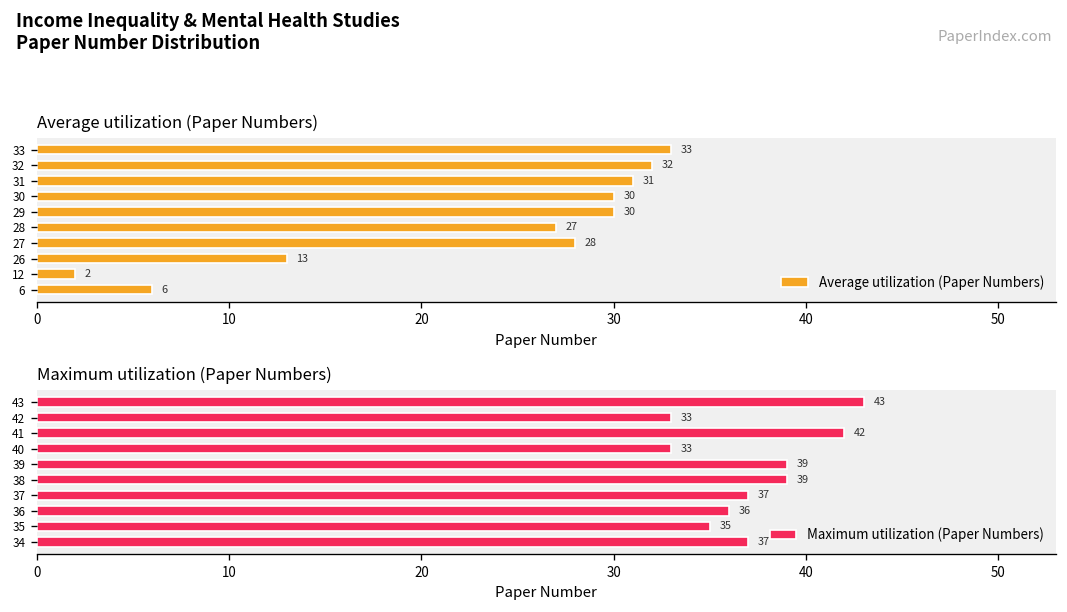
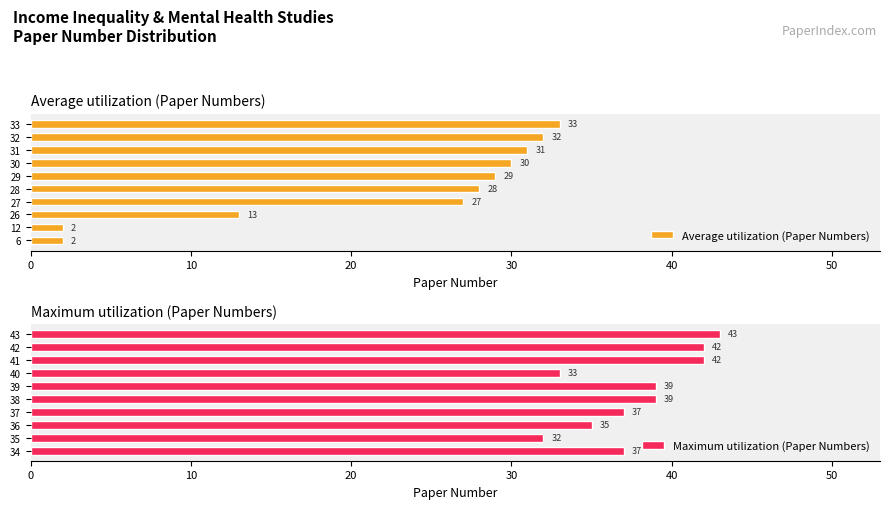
  {
    "Average utilization (Paper Numbers)": {
      "33": 33,
      "32": 32,
      "31": 31,
      "30": 30,
-     "29": 30,
-     "28": 27,
-     "27": 28,
+     "29": 29,
+     "28": 28,
+     "27": 27,
      "26": 13,
      "12": 2,
-     "6": 6
+     "6": 2
    },
    "Maximum utilization (Paper Numbers)": {
      "43": 43,
-     "42": 33,
+     "42": 42,
      "41": 42,
      "40": 33,
      "39": 39,
      "38": 39,
      "37": 37,
-     "36": 36,
-     "35": 35,
+     "36": 35,
+     "35": 32,
      "34": 37
    }
  }
